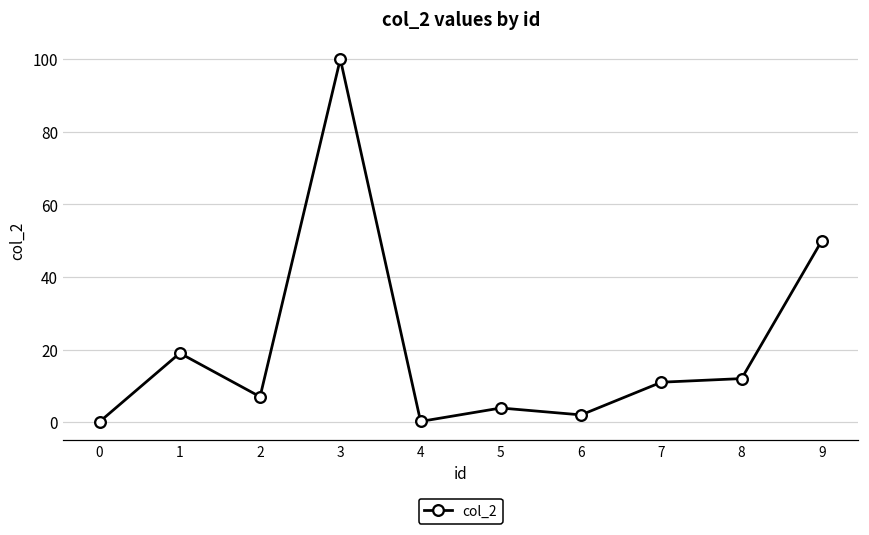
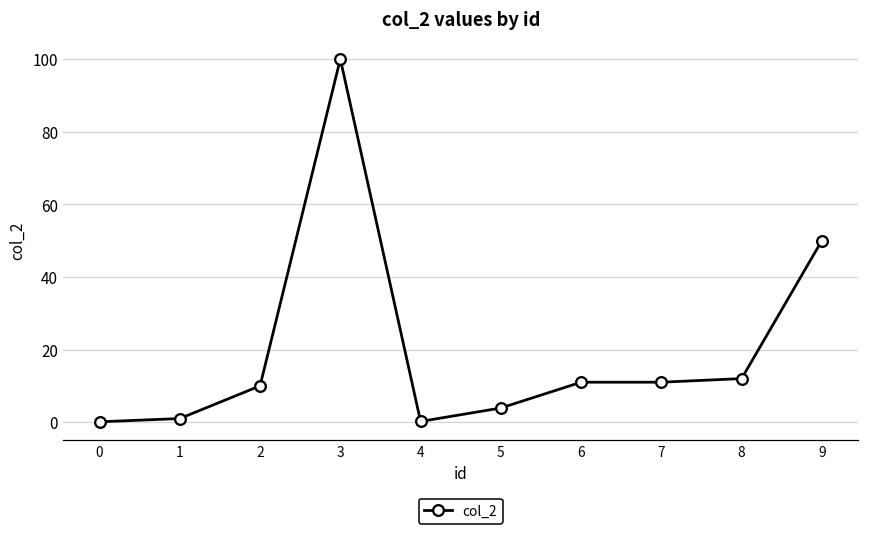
  {
    "0": 0,
-   "1": 19,
-   "2": 7,
+   "1": 1,
+   "2": 10,
    "3": 100,
    "4": 0,
    "5": 4,
-   "6": 2,
+   "6": 11,
    "7": 11,
    "8": 12,
    "9": 50
  }
